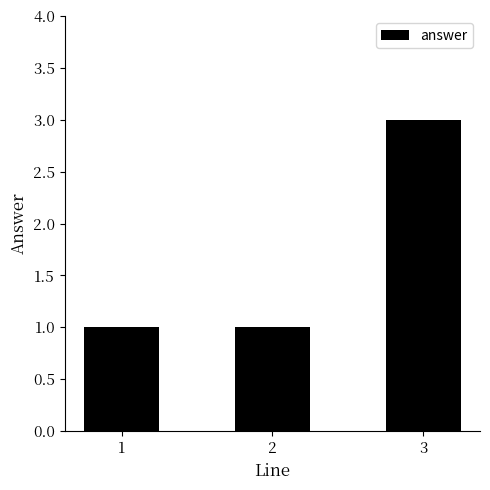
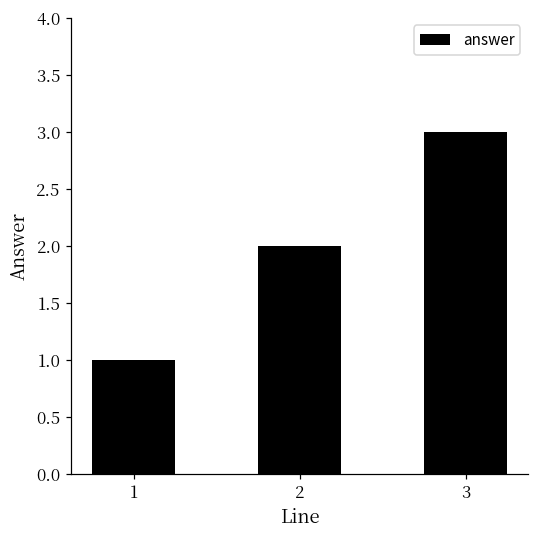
  {
    "1": 1,
-   "2": 1,
+   "2": 2,
    "3": 3
  }
